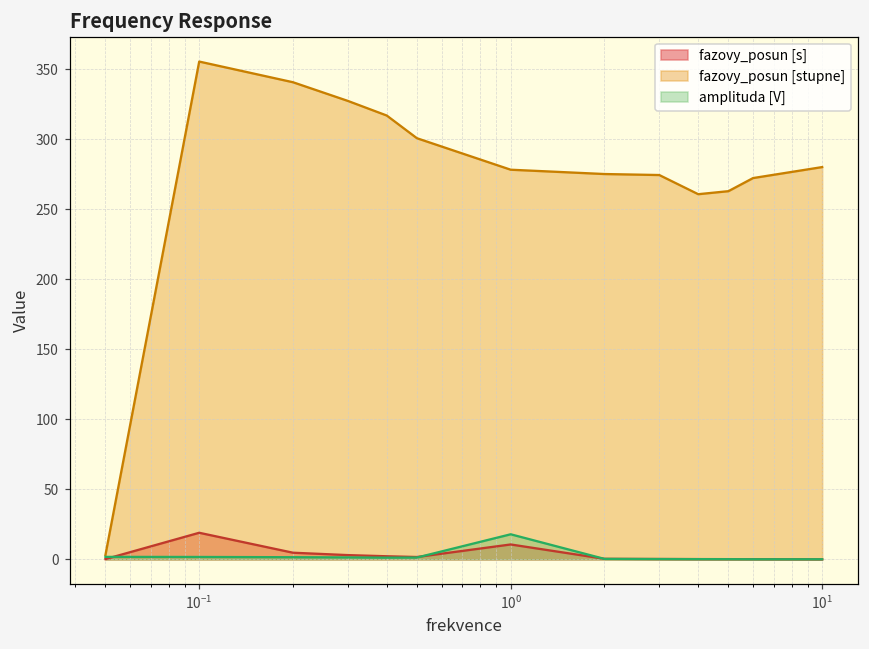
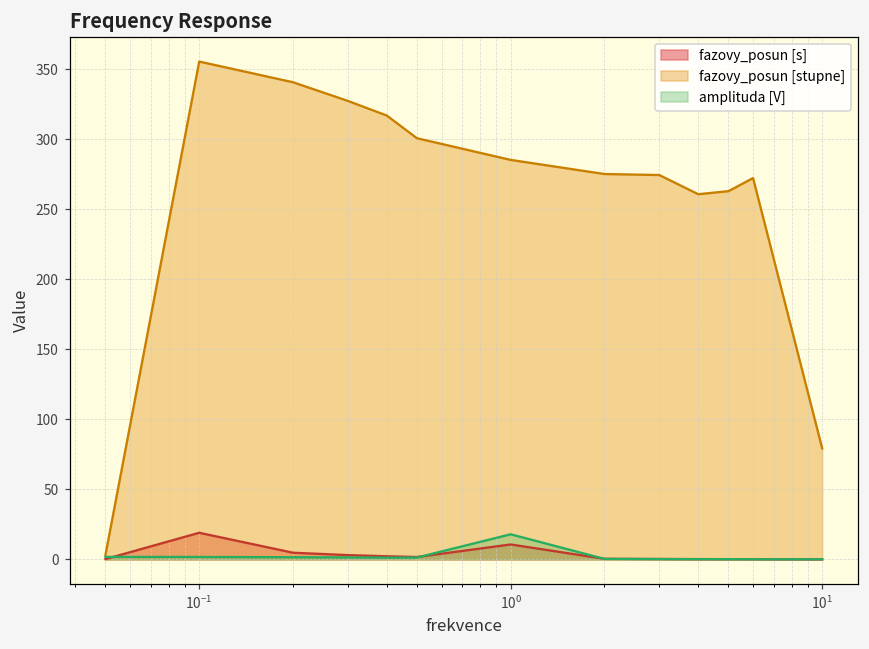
  {
    "fazovy_posun [s]": {
      "10^-1": 19,
      "10^0": 11
    },
    "fazovy_posun [stupne]": {
      "10^-1": 355,
-     "10^0": 278,
-     "10^1": 280
+     "10^0": 285,
+     "10^1": 79
    },
    "amplituda [V]": {
      "10^-1": 2,
      "10^0": 18
    }
  }
